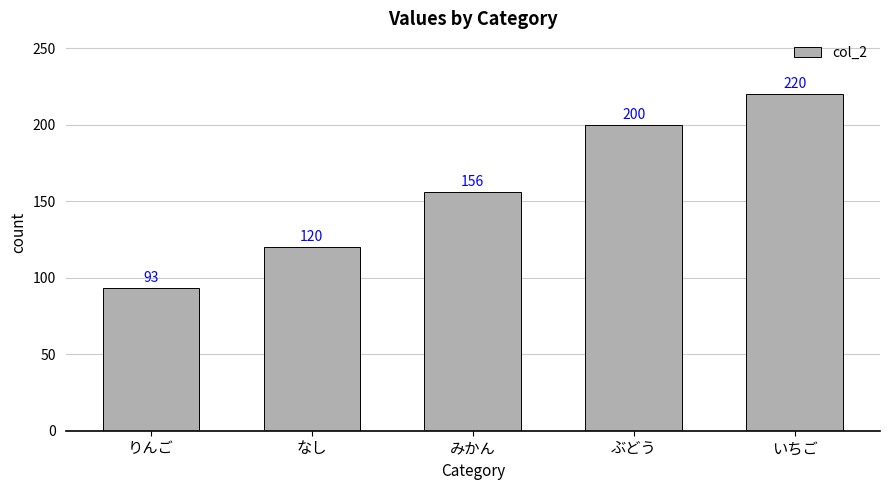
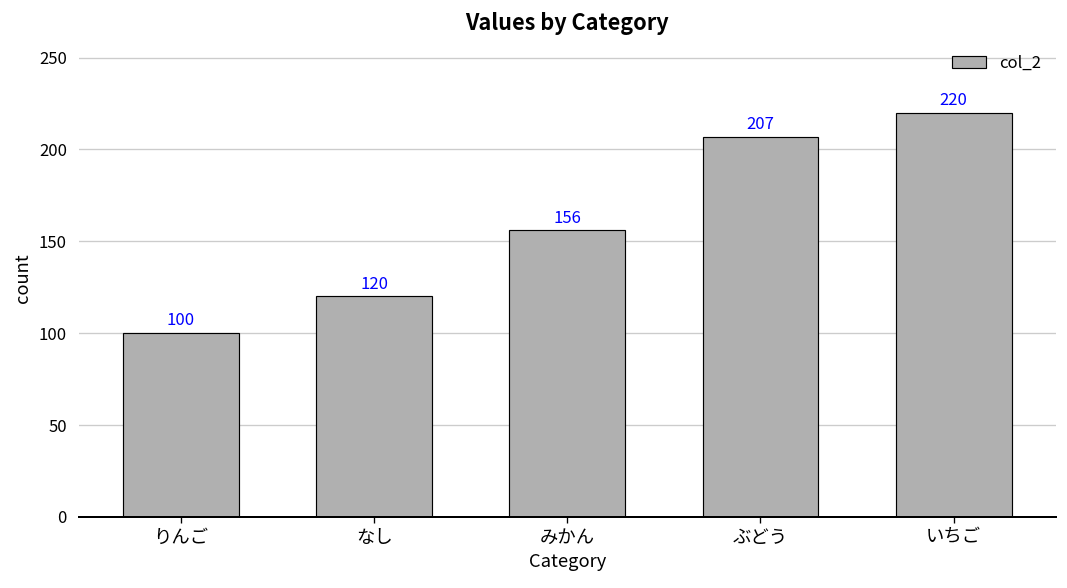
  {
-   "りんご": 93,
+   "りんご": 100,
    "なし": 120,
    "みかん": 156,
-   "ぶどう": 200,
+   "ぶどう": 207,
    "いちご": 220
  }
